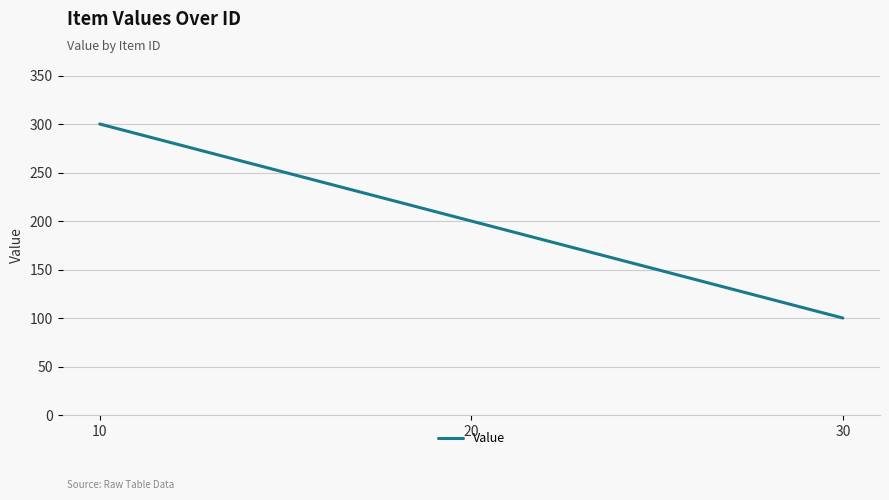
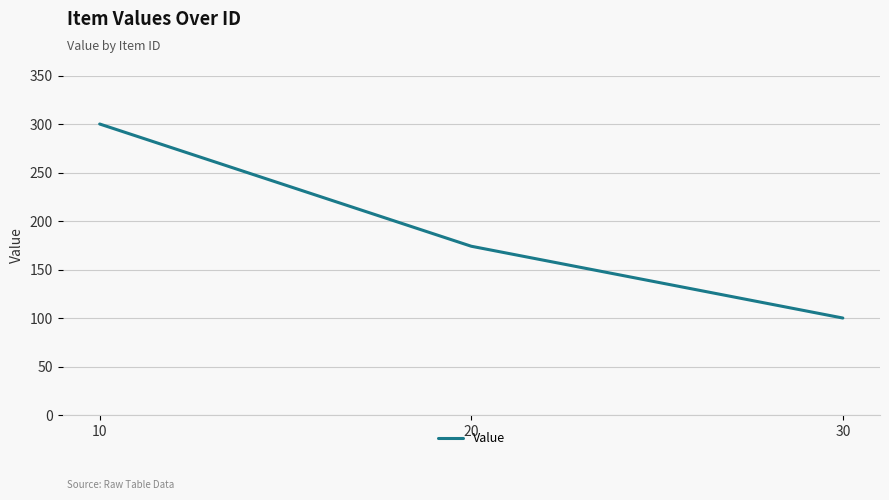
  {
    "10": 300,
-   "20": 200,
+   "20": 170,
    "30": 100
  }
